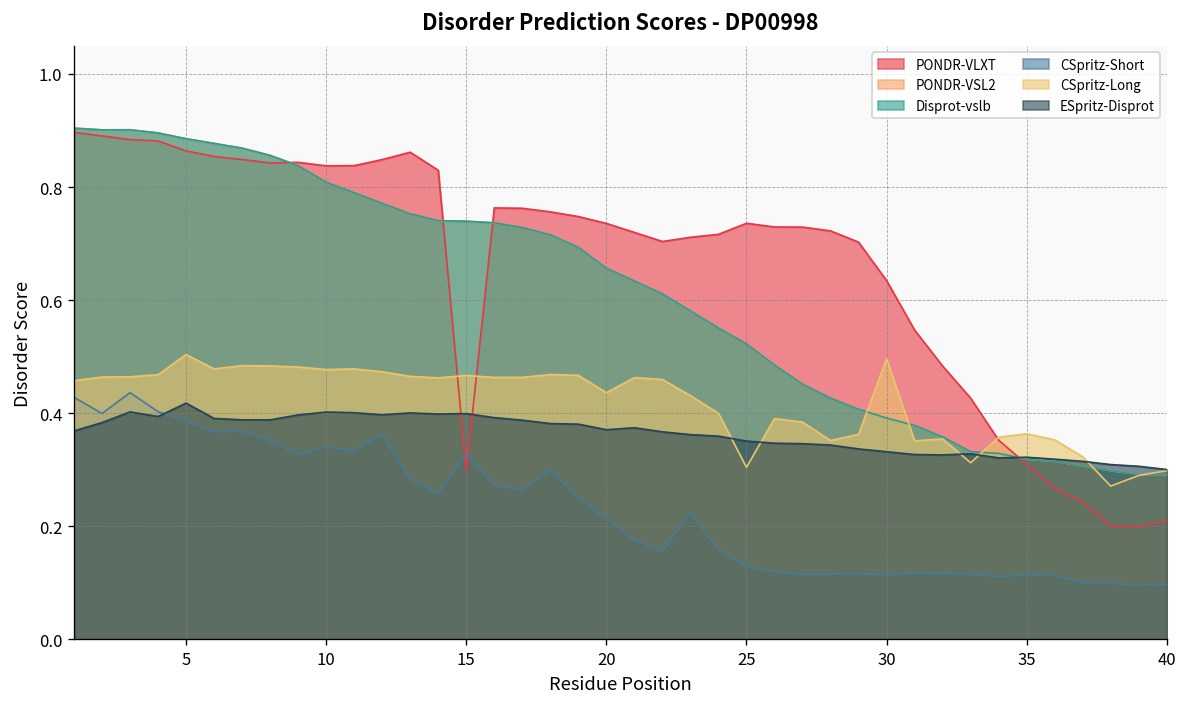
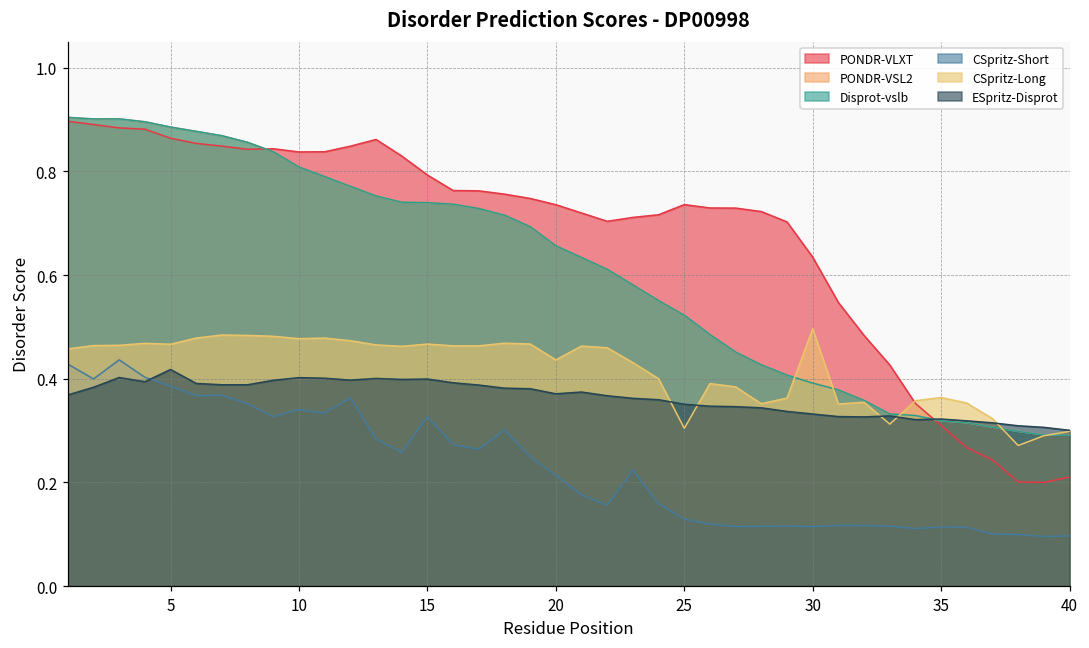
  {
    "PONDR-VLXT": {
      "5": 0.86,
      "10": 0.84,
-     "15": 0.30,
+     "15": 0.79,
      "20": 0.74,
      "25": 0.74,
      "30": 0.63,
      "35": 0.31,
      "40": 0.21
    },
    "CSpritz-Long": {
-     "5": 0.50,
+     "5": 0.47,
      "10": 0.48,
      "15": 0.47,
      "20": 0.44,
      "25": 0.30,
      "30": 0.50,
      "35": 0.36
    },
    "ESpritz-Disprot": {
      "5": 0.42,
      "10": 0.40,
      "15": 0.40,
      "20": 0.37,
      "25": 0.35,
      "30": 0.33
    }
  }
